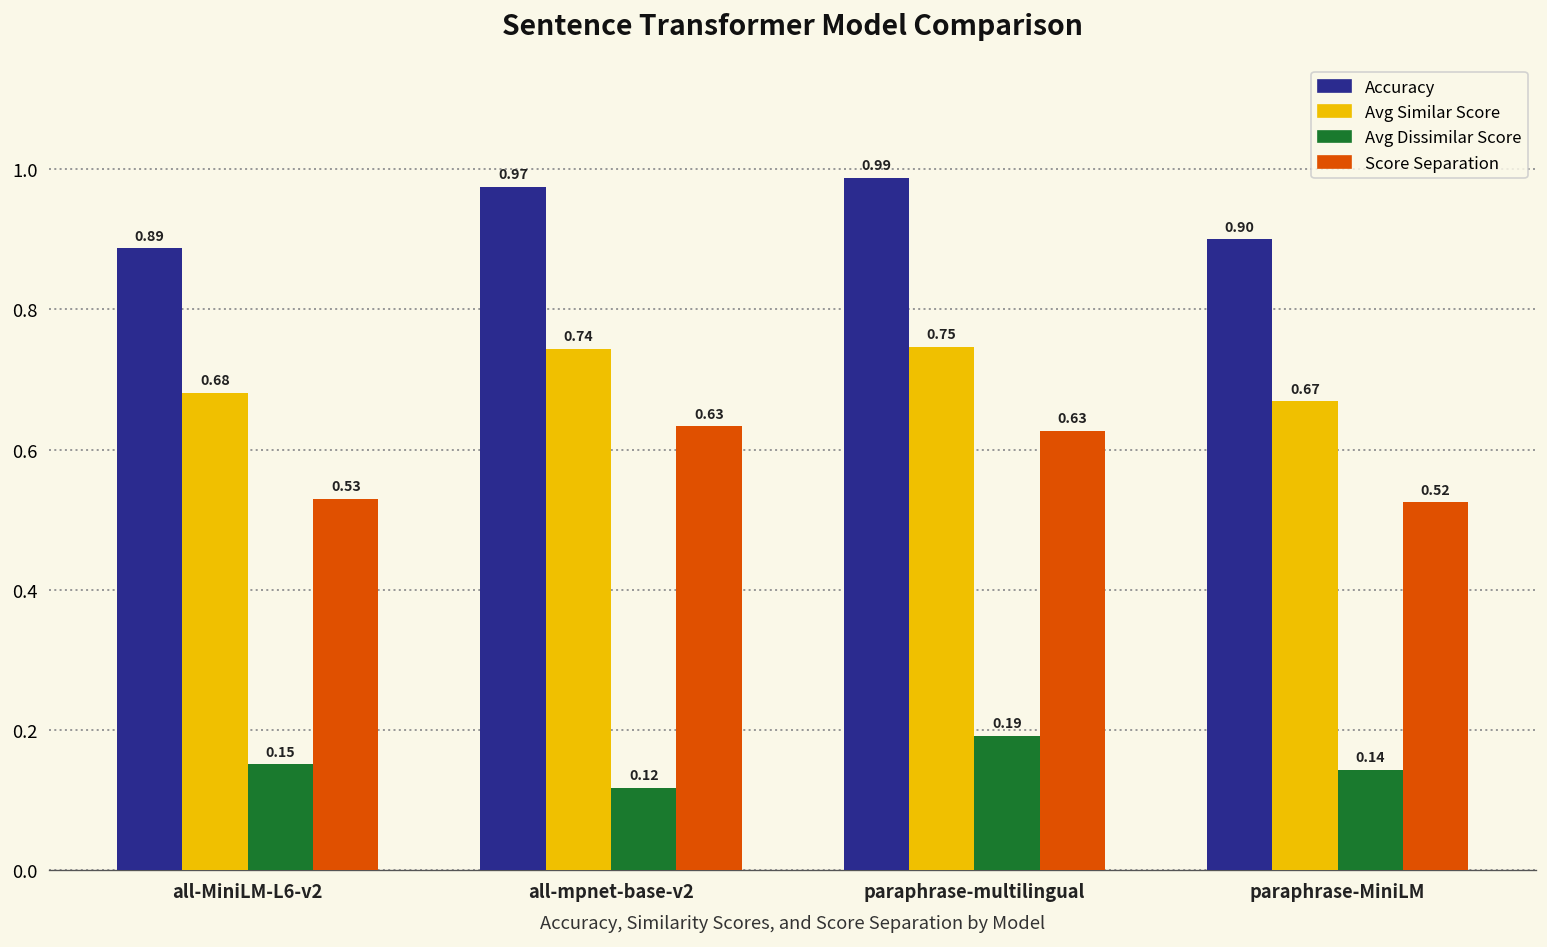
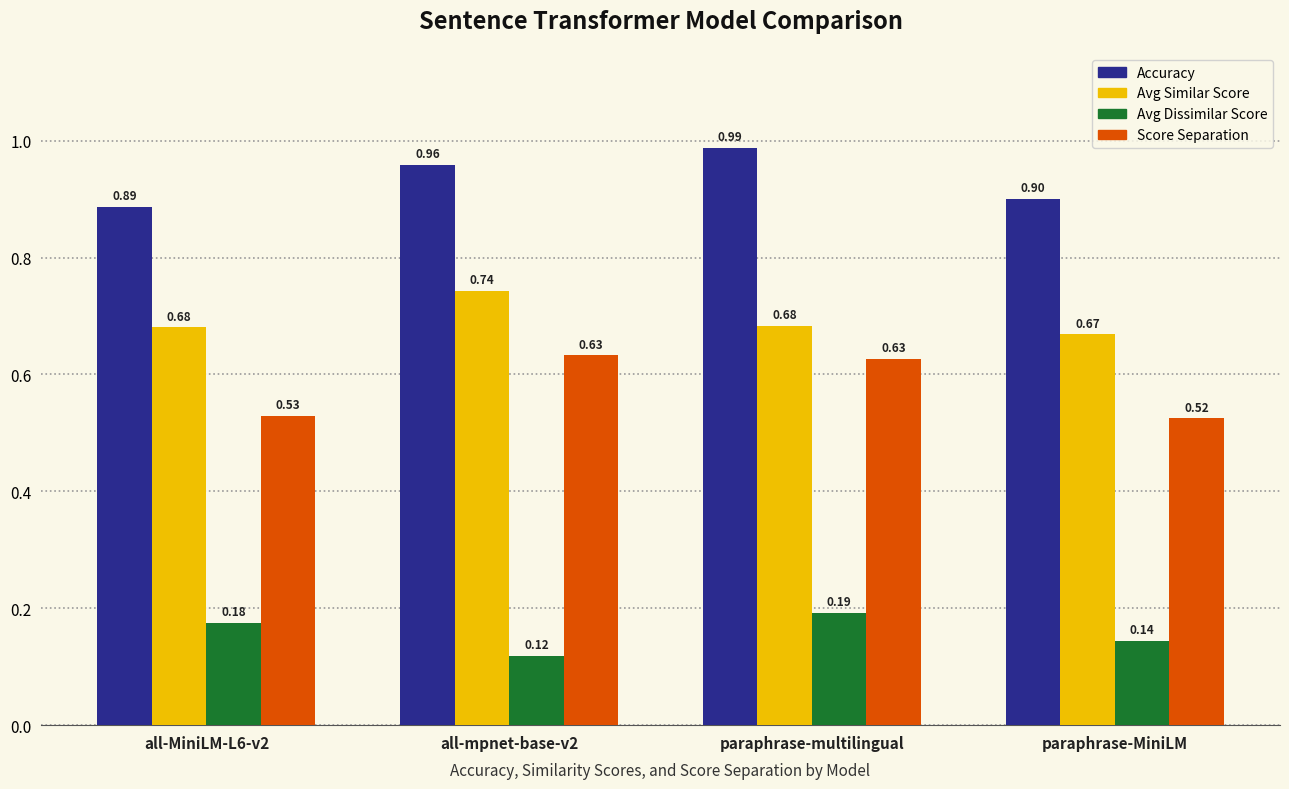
  {
    "Accuracy": {
      "all-MiniLM-L6-v2": 0.89,
-     "all-mpnet-base-v2": 0.97,
+     "all-mpnet-base-v2": 0.96,
      "paraphrase-multilingual": 0.99,
      "paraphrase-MiniLM": 0.90
    },
    "Avg Similar Score": {
      "all-MiniLM-L6-v2": 0.68,
      "all-mpnet-base-v2": 0.74,
-     "paraphrase-multilingual": 0.75,
+     "paraphrase-multilingual": 0.68,
      "paraphrase-MiniLM": 0.67
    },
    "Avg Dissimilar Score": {
-     "all-MiniLM-L6-v2": 0.15,
+     "all-MiniLM-L6-v2": 0.18,
      "all-mpnet-base-v2": 0.12,
      "paraphrase-multilingual": 0.19,
      "paraphrase-MiniLM": 0.14
    },
    "Score Separation": {
      "all-MiniLM-L6-v2": 0.53,
      "all-mpnet-base-v2": 0.63,
      "paraphrase-multilingual": 0.63,
      "paraphrase-MiniLM": 0.52
    }
  }
